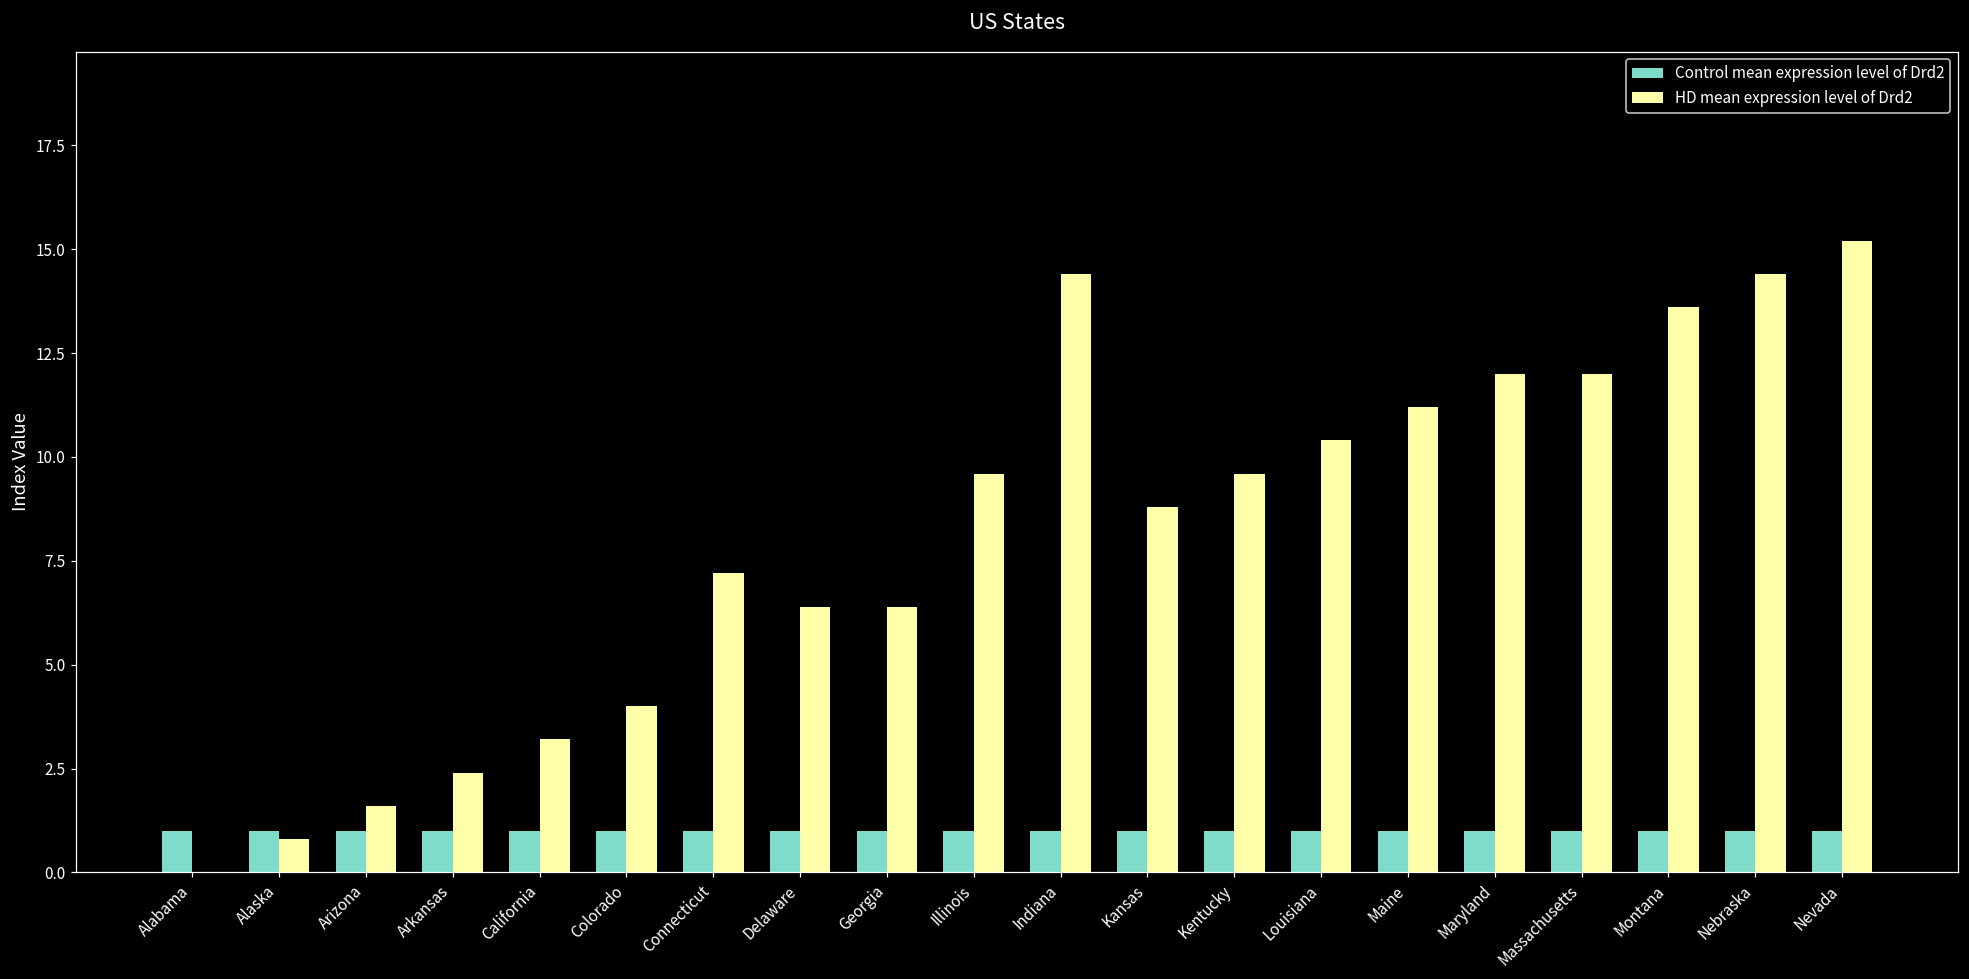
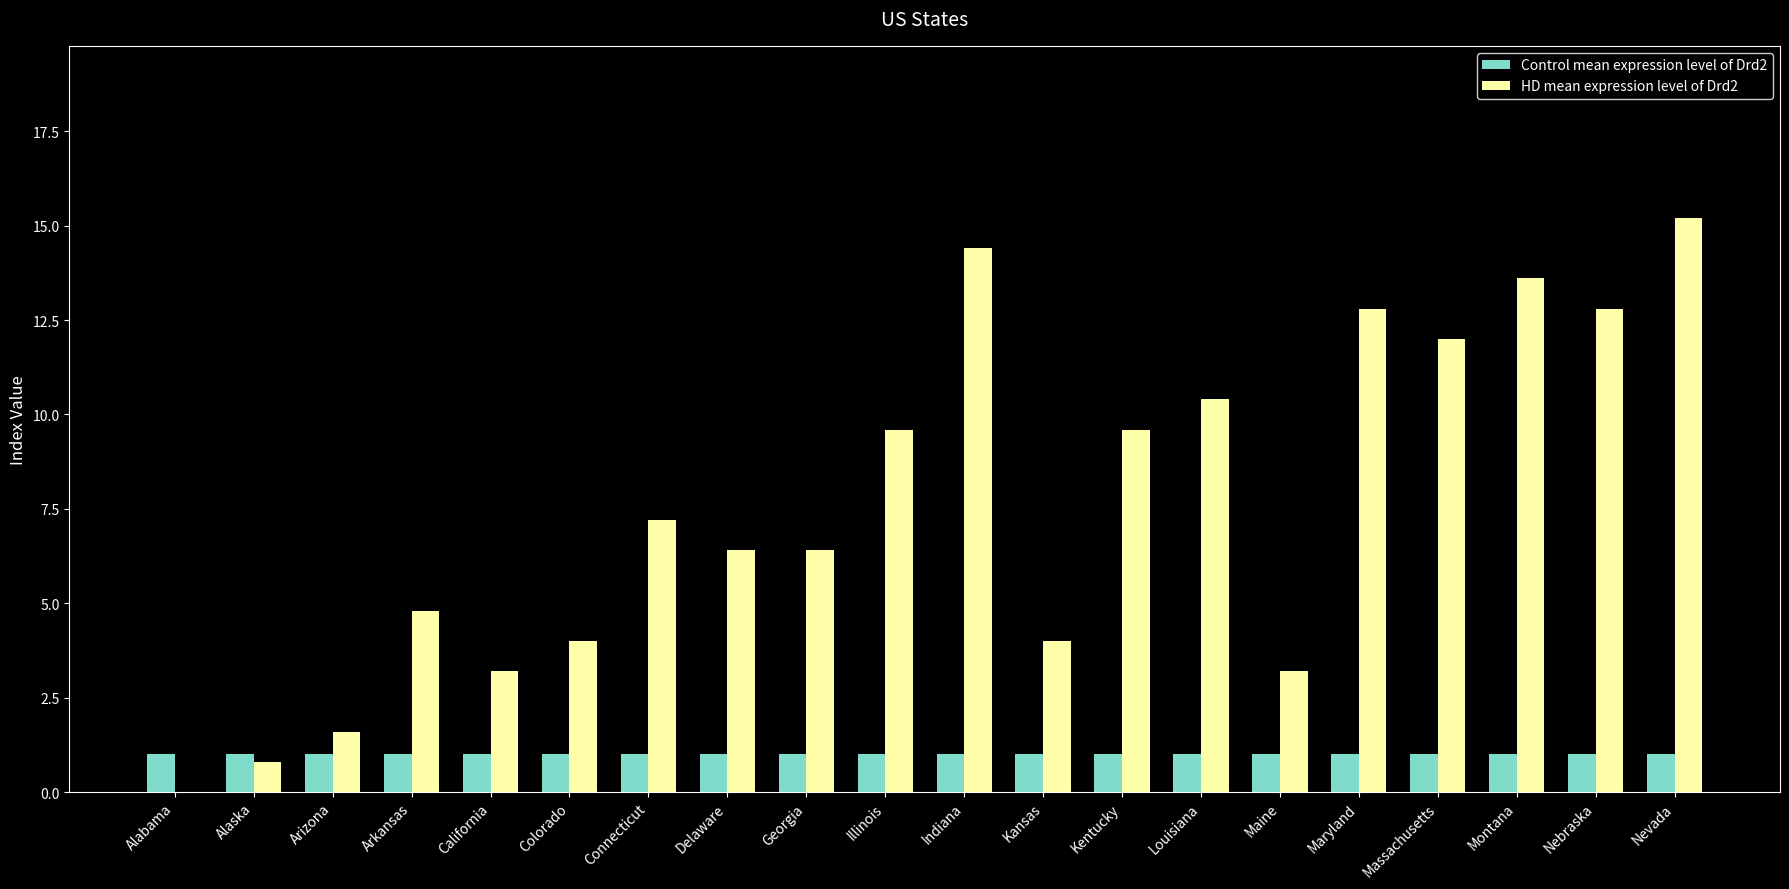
  {
    "Control mean expression level of Drd2": {
      "Alabama": 1.0,
      "Alaska": 1.0,
      "Arizona": 1.0,
      "Arkansas": 1.0,
      "California": 1.0,
      "Colorado": 1.0,
      "Connecticut": 1.0,
      "Delaware": 1.0,
      "Georgia": 1.0,
      "Illinois": 1.0,
      "Indiana": 1.0,
      "Kansas": 1.0,
      "Kentucky": 1.0,
      "Louisiana": 1.0,
      "Maine": 1.0,
      "Maryland": 1.0,
      "Massachusetts": 1.0,
      "Montana": 1.0,
      "Nebraska": 1.0,
      "Nevada": 1.0
    },
    "HD mean expression level of Drd2": {
      "Alabama": 0.0,
      "Alaska": 0.8,
      "Arizona": 1.6,
-     "Arkansas": 2.4,
+     "Arkansas": 4.8,
      "California": 3.2,
      "Colorado": 4.0,
      "Connecticut": 7.2,
      "Delaware": 6.4,
      "Georgia": 6.4,
      "Illinois": 9.6,
      "Indiana": 14.4,
-     "Kansas": 8.8,
+     "Kansas": 4.0,
      "Kentucky": 9.6,
      "Louisiana": 10.4,
-     "Maine": 11.2,
-     "Maryland": 12.0,
+     "Maine": 3.2,
+     "Maryland": 12.8,
      "Massachusetts": 12.0,
      "Montana": 13.6,
-     "Nebraska": 14.4,
+     "Nebraska": 12.8,
      "Nevada": 15.2
    }
  }
